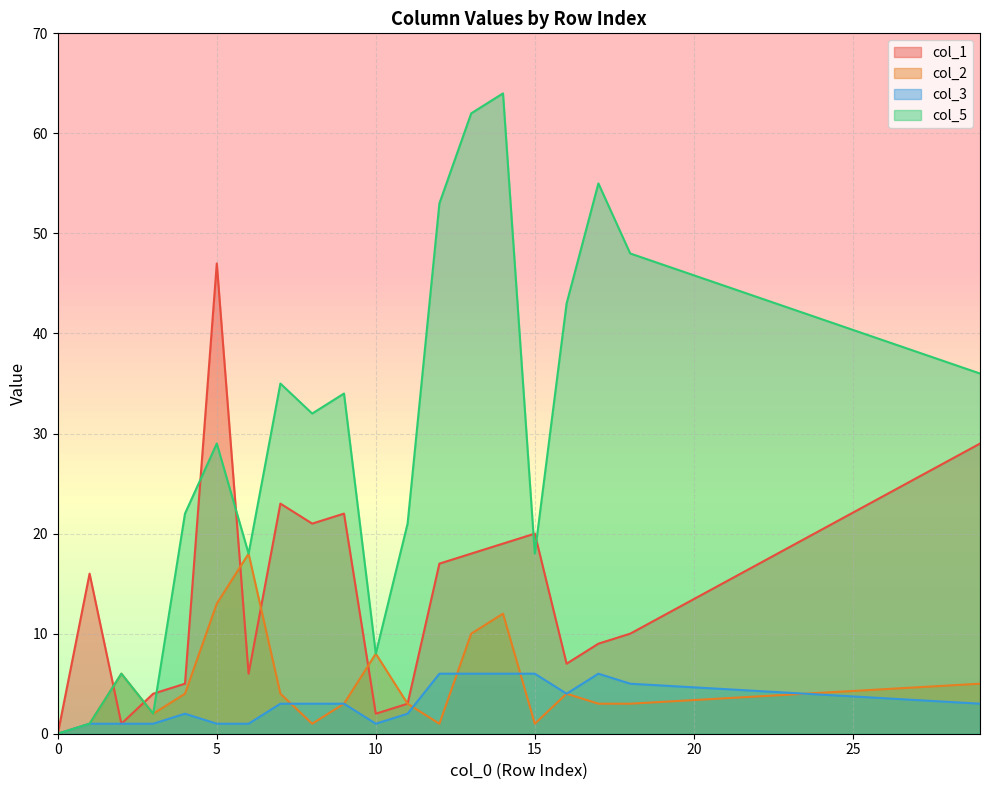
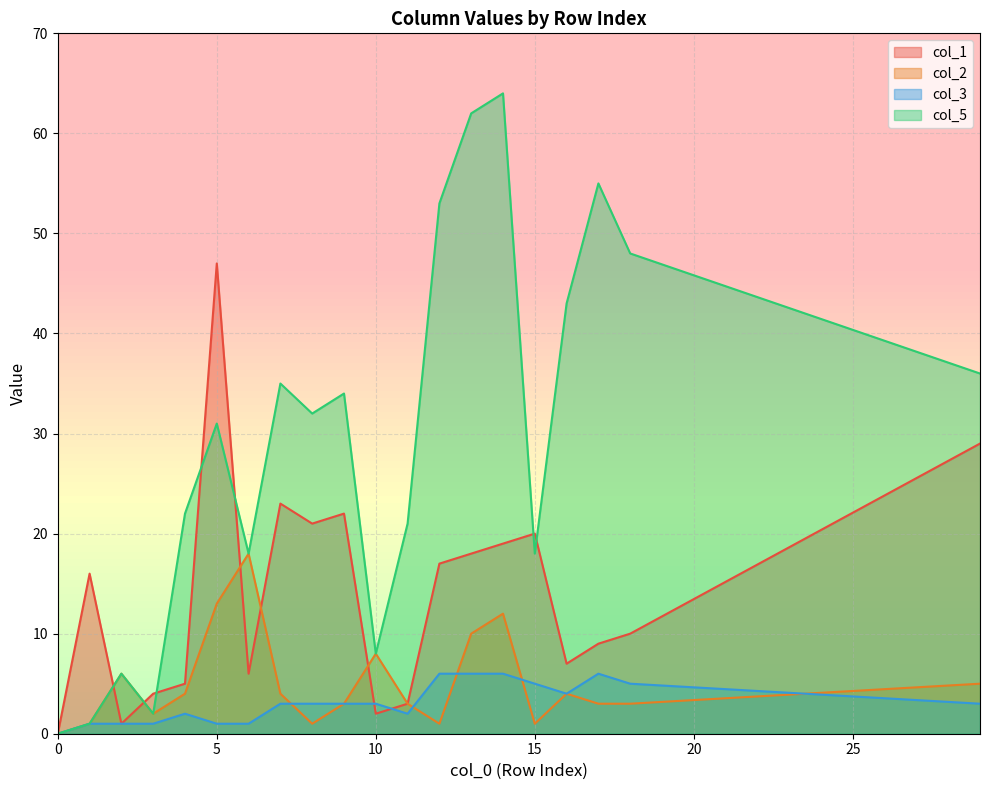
  {
    "col_3": {
      "5": 1,
-     "10": 1,
-     "15": 6
+     "10": 3,
+     "15": 5
    },
    "col_5": {
-     "5": 29,
+     "5": 31,
      "15": 18
    }
  }
